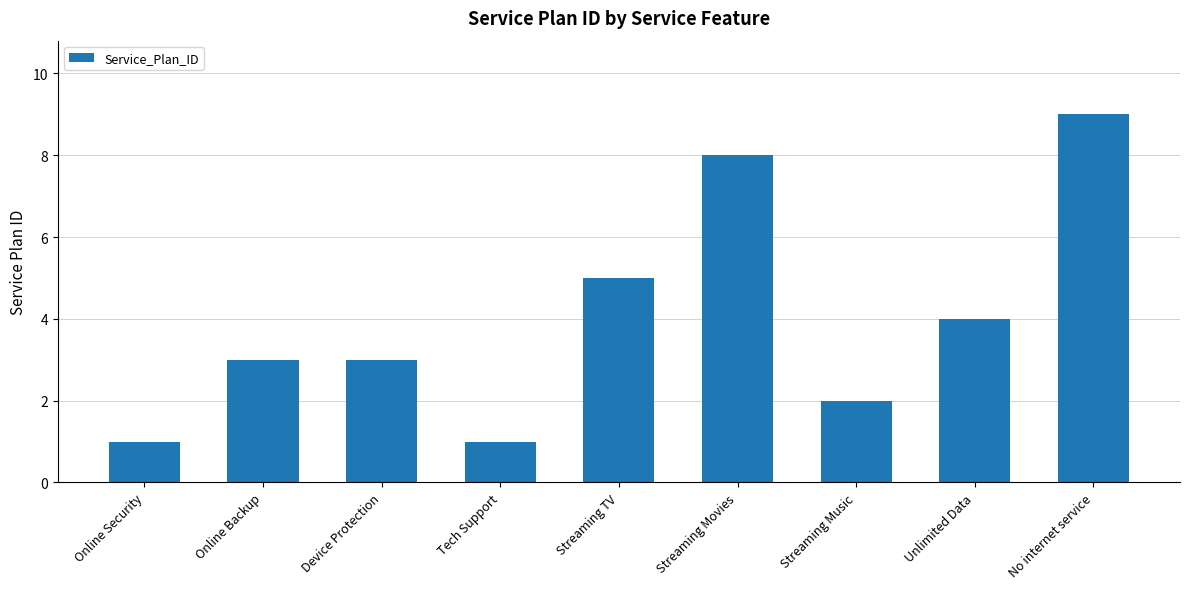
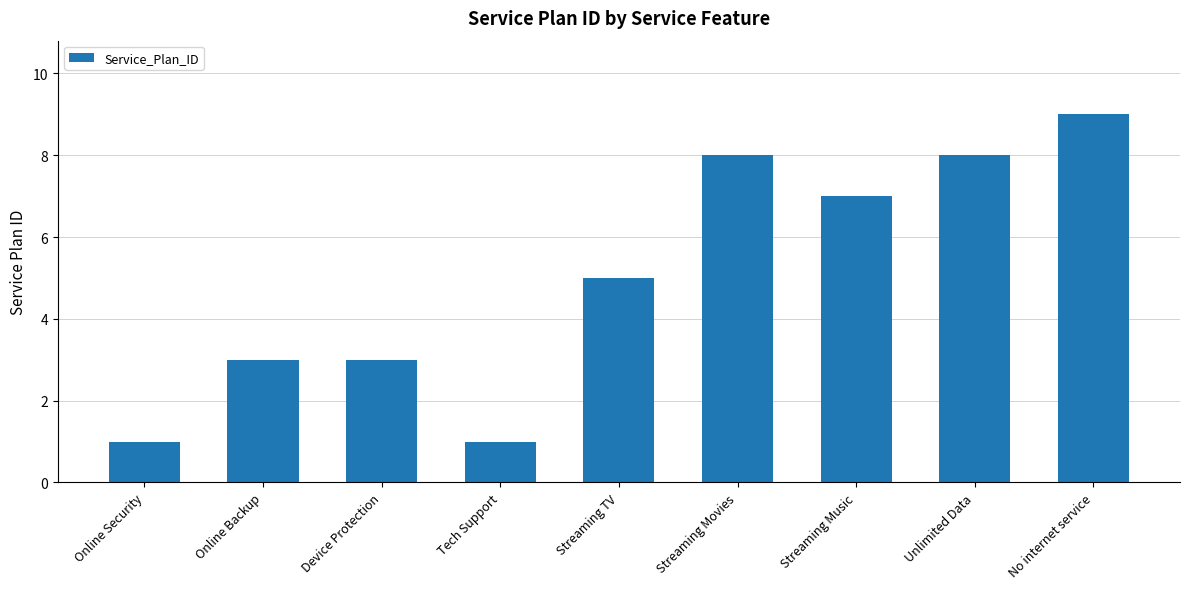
  {
    "Online Security": 1,
    "Online Backup": 3,
    "Device Protection": 3,
    "Tech Support": 1,
    "Streaming TV": 5,
    "Streaming Movies": 8,
-   "Streaming Music": 2,
-   "Unlimited Data": 4,
+   "Streaming Music": 7,
+   "Unlimited Data": 8,
    "No internet service": 9
  }
